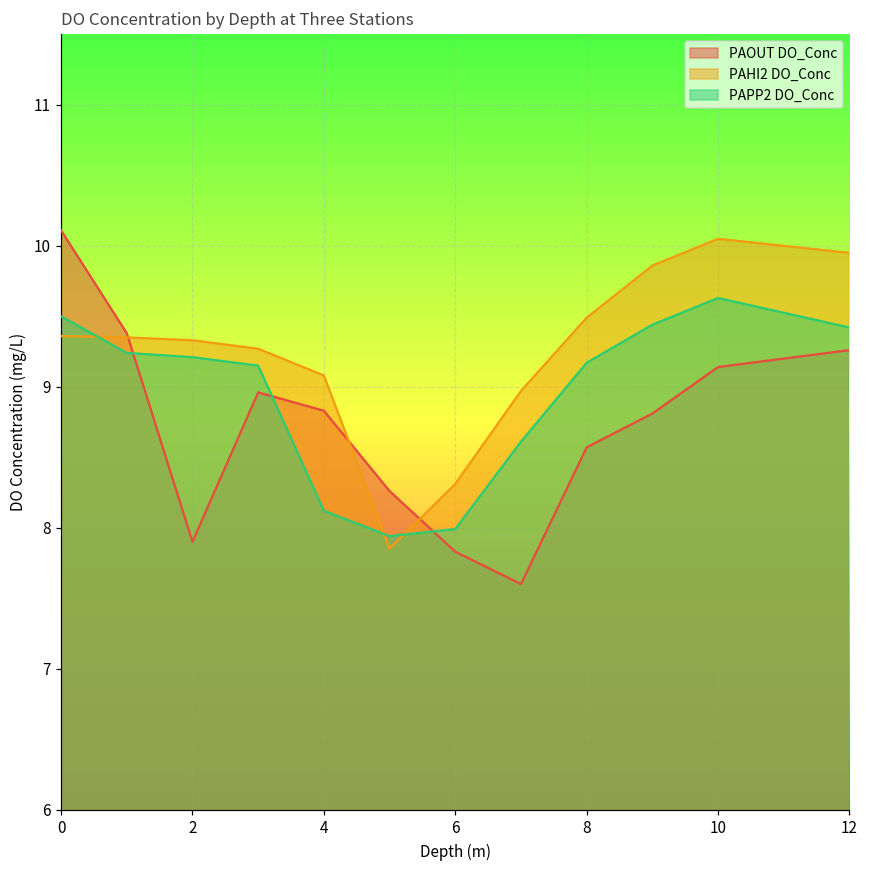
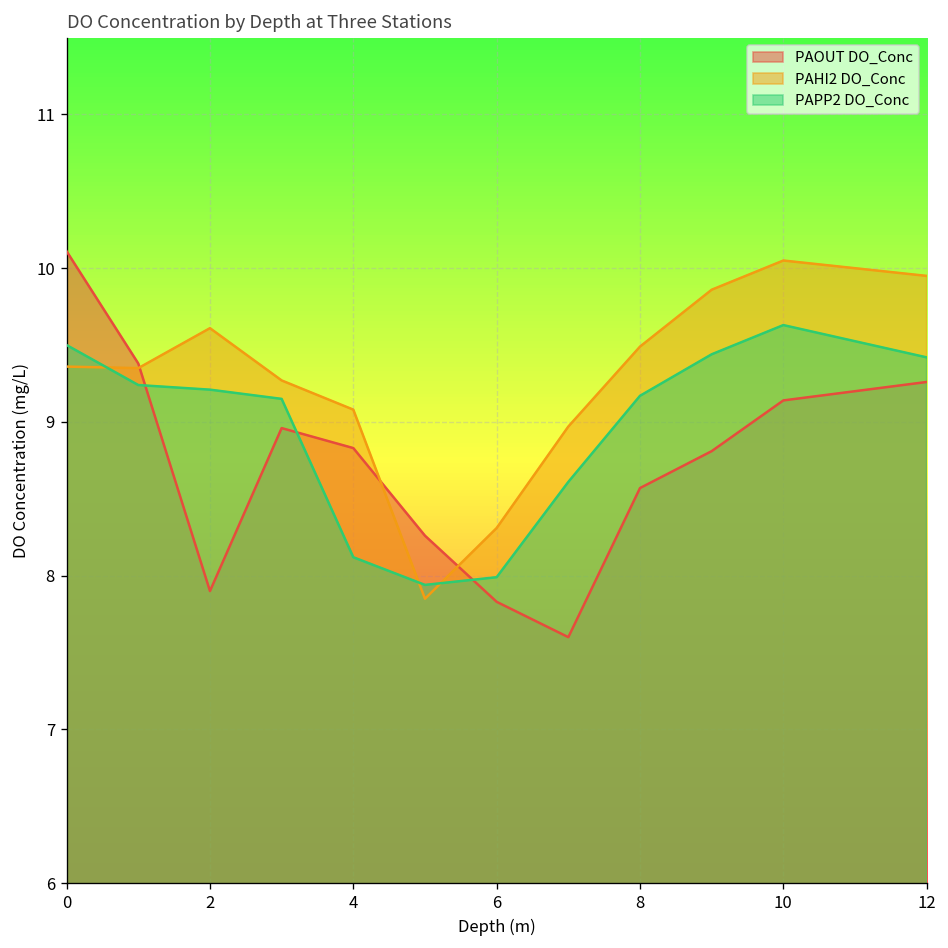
  {
    "PAOUT DO_Conc": {
      "0": 10.11,
      "2": 7.90,
      "4": 8.83,
      "6": 7.83,
      "8": 8.57,
      "10": 9.14,
      "12": 9.26
    },
    "PAHI2 DO_Conc": {
      "0": 9.36,
-     "2": 9.33,
+     "2": 9.61,
      "4": 9.08,
      "6": 8.31,
      "8": 9.49,
      "10": 10.05,
      "12": 9.95
    },
    "PAPP2 DO_Conc": {
      "0": 9.50,
      "2": 9.21,
      "4": 8.12,
      "6": 7.99,
      "8": 9.17,
      "10": 9.63,
      "12": 9.42
    }
  }
